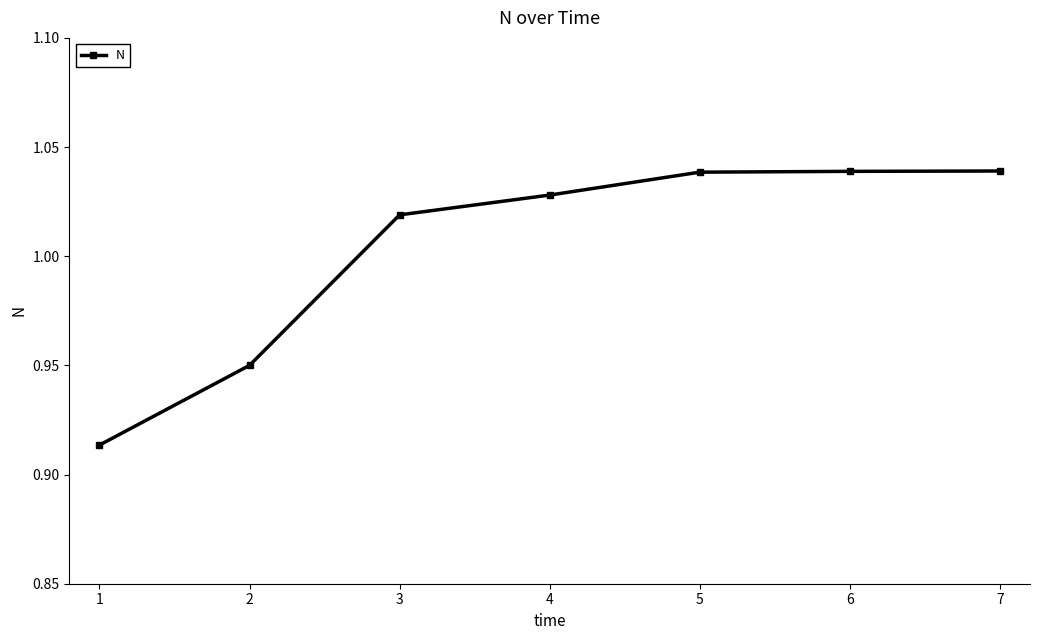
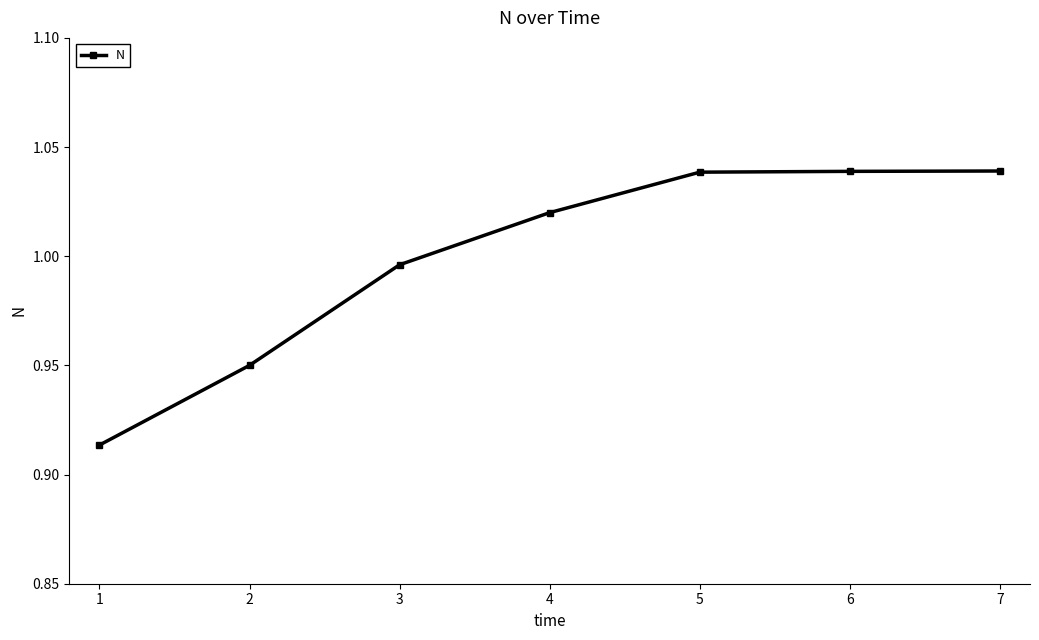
  {
    "1": 0.914,
    "2": 0.950,
-   "3": 1.019,
-   "4": 1.028,
+   "3": 0.996,
+   "4": 1.020,
    "5": 1.038,
    "6": 1.039,
    "7": 1.039
  }
